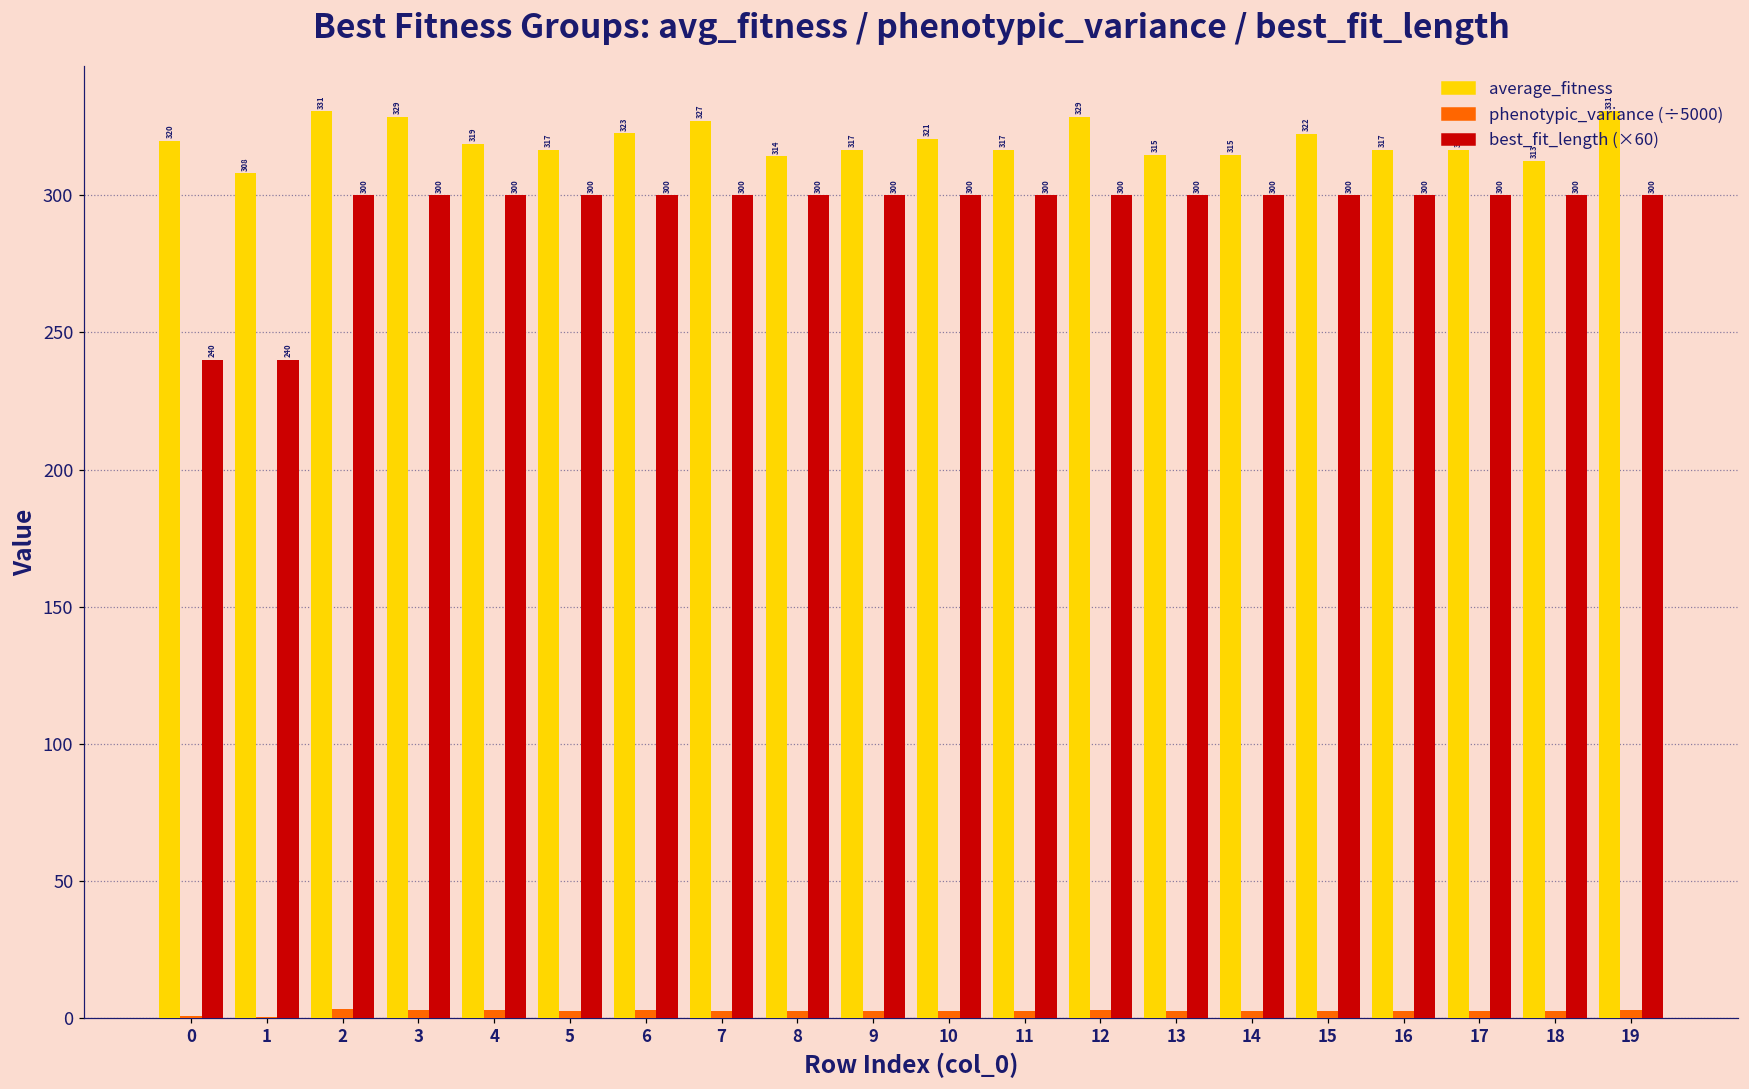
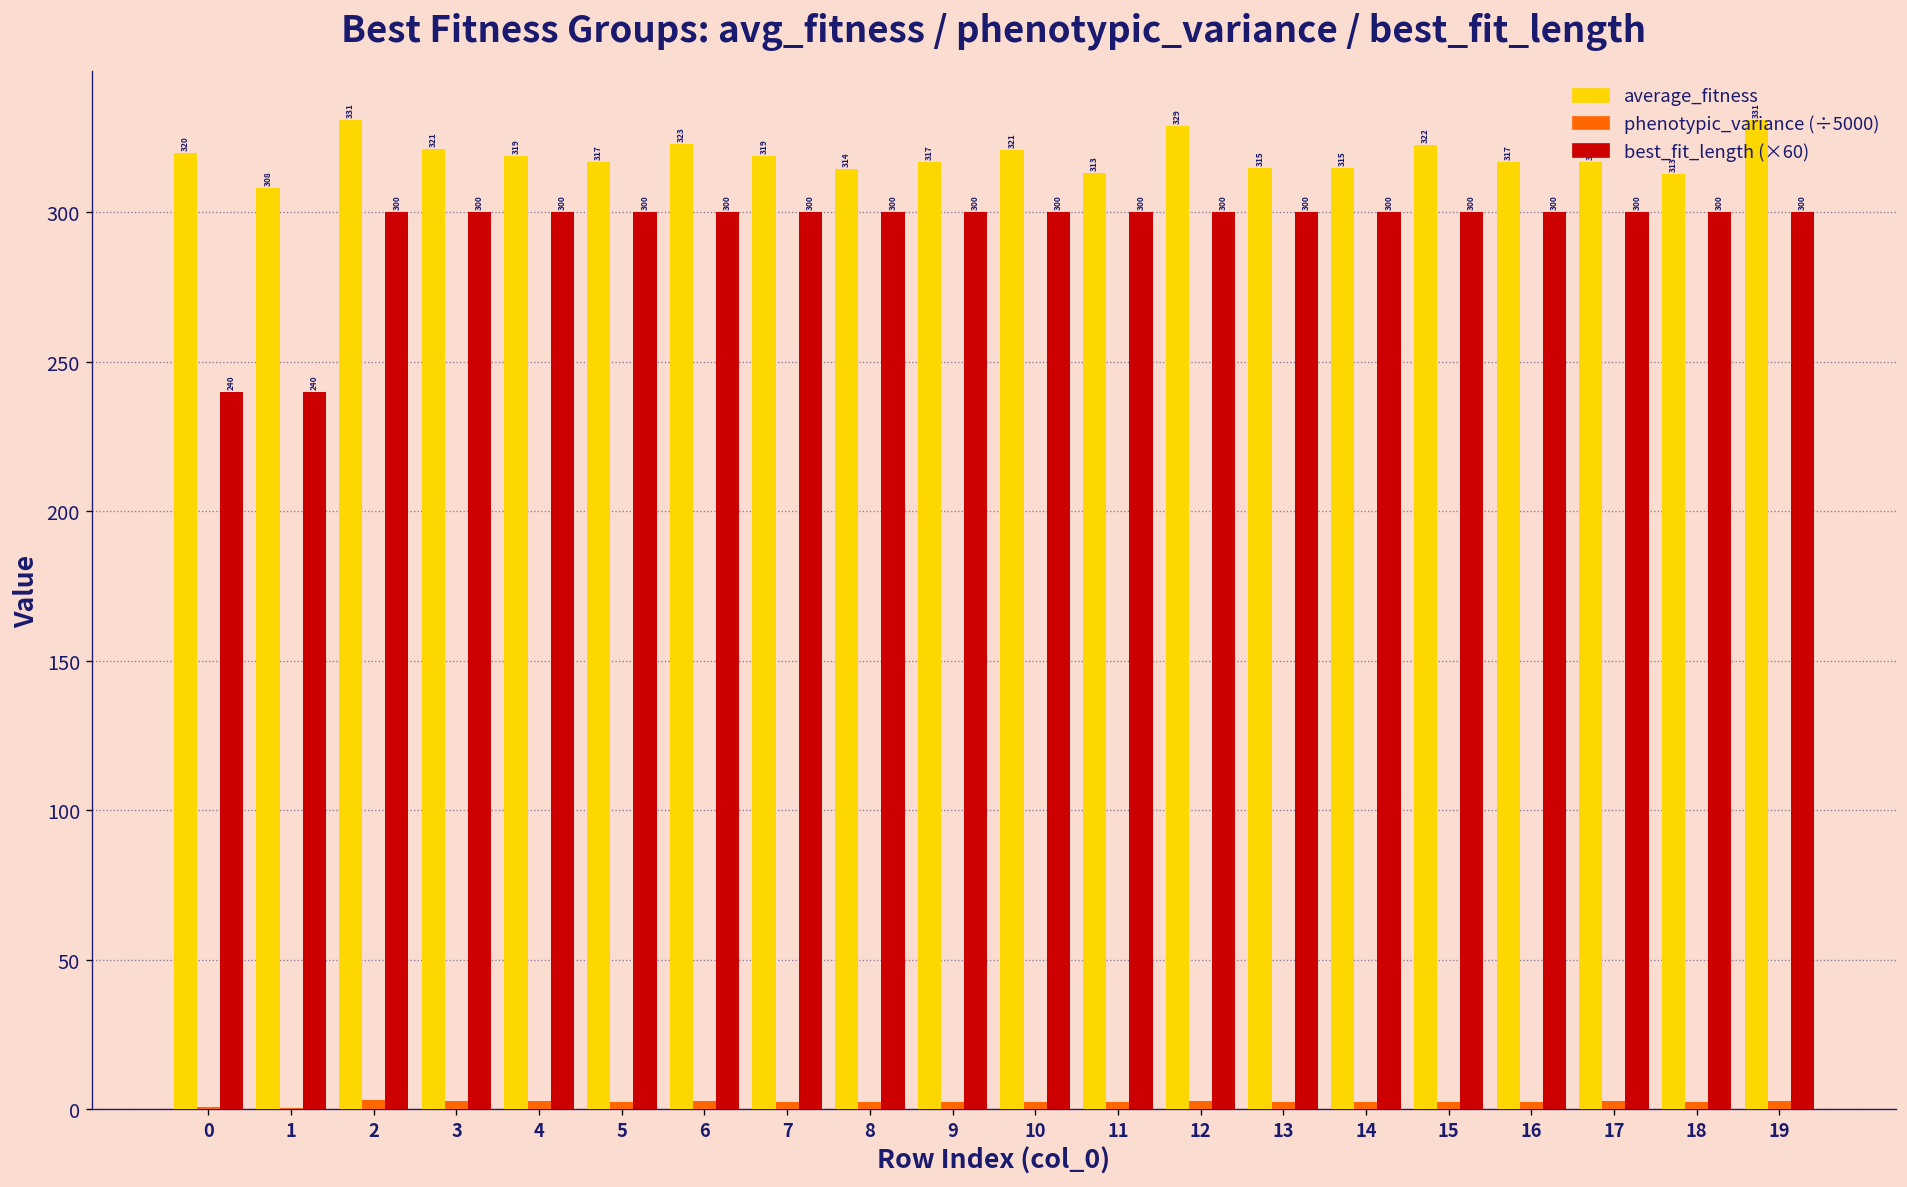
  {
    "average_fitness": {
      "0": 320,
      "1": 308,
      "2": 331,
-     "3": 329,
+     "3": 321,
      "4": 319,
      "5": 317,
      "6": 323,
-     "7": 327,
+     "7": 319,
      "8": 314,
      "9": 317,
      "10": 321,
-     "11": 317,
+     "11": 313,
      "12": 329,
      "13": 315,
      "14": 315,
      "15": 322,
      "16": 317,
      "17": 317,
      "18": 313,
      "19": 331
    },
    "phenotypic_variance (÷5000)": {
      "2": 3,
      "3": 3,
      "4": 3,
      "5": 3,
      "6": 3,
      "7": 3,
      "8": 3,
      "9": 3,
      "10": 3,
      "11": 3,
      "12": 3,
      "13": 2,
      "14": 2,
      "15": 3,
      "16": 3,
      "17": 3,
      "18": 2,
      "19": 3
    },
    "best_fit_length (×60)": {
      "0": 240,
      "1": 240,
      "2": 300,
      "3": 300,
      "4": 300,
      "5": 300,
      "6": 300,
      "7": 300,
      "8": 300,
      "9": 300,
      "10": 300,
      "11": 300,
      "12": 300,
      "13": 300,
      "14": 300,
      "15": 300,
      "16": 300,
      "17": 300,
      "18": 300,
      "19": 300
    }
  }
